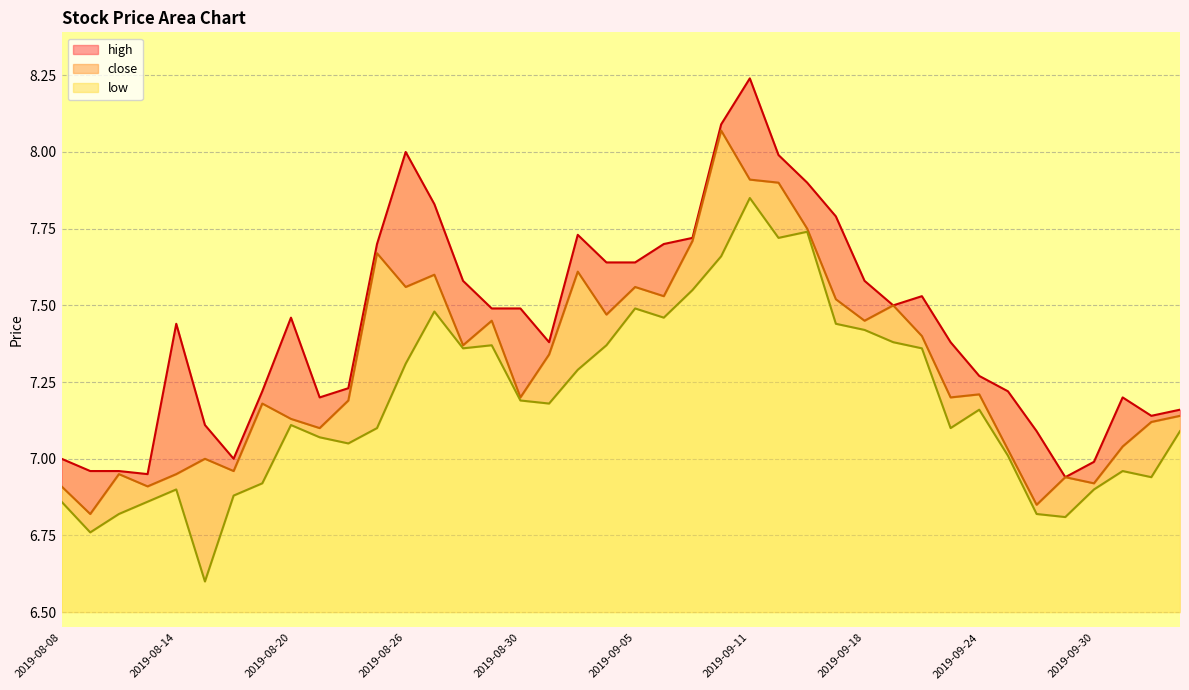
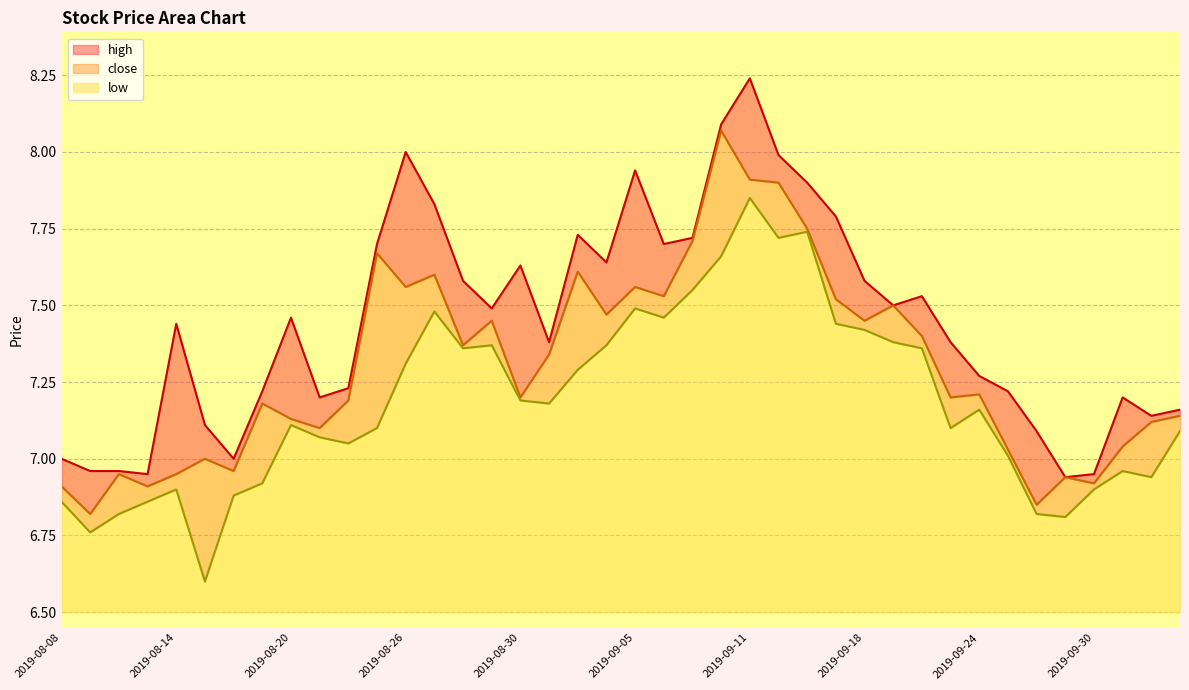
  {
    "high": {
      "2019-08-08": 7.00,
      "2019-08-14": 7.44,
      "2019-08-20": 7.46,
      "2019-08-26": 8.00,
-     "2019-08-30": 7.49,
-     "2019-09-05": 7.64,
+     "2019-08-30": 7.63,
+     "2019-09-05": 7.94,
      "2019-09-11": 8.24,
      "2019-09-18": 7.58,
      "2019-09-24": 7.27,
-     "2019-09-30": 6.99
+     "2019-09-30": 6.95
    }
  }
